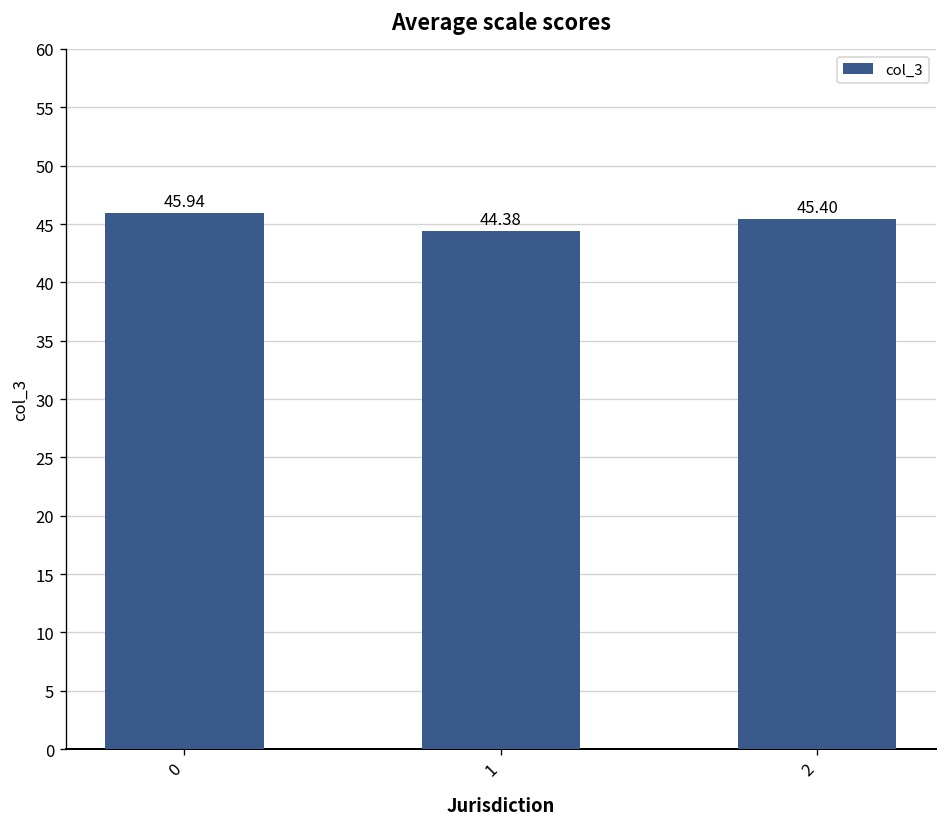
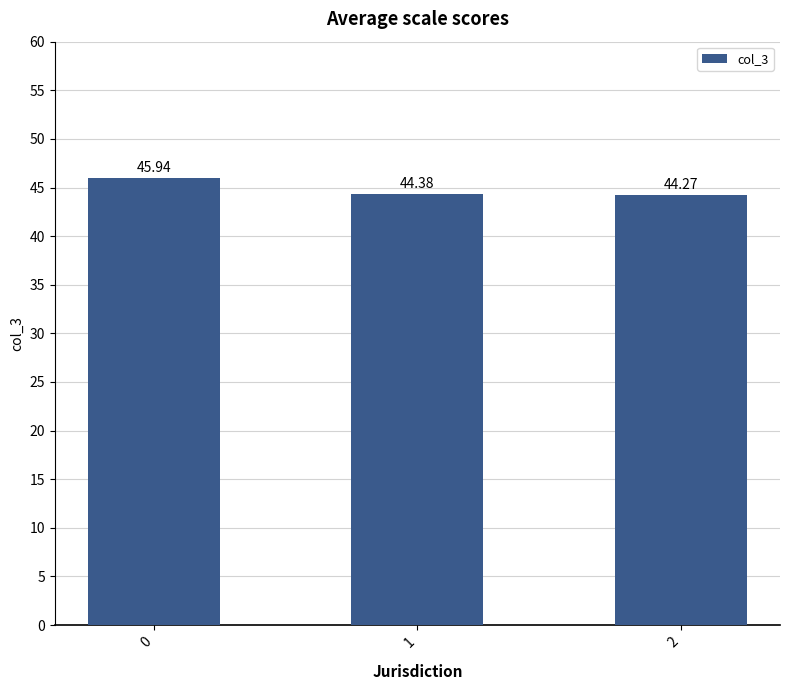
  {
    "0": 45.94,
    "1": 44.38,
-   "2": 45.40
+   "2": 44.27
  }
